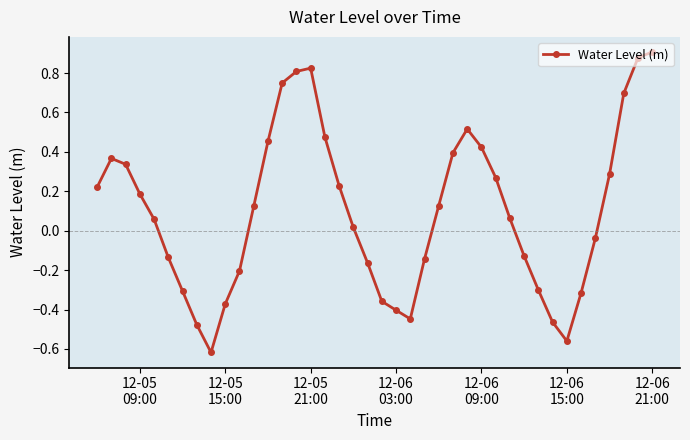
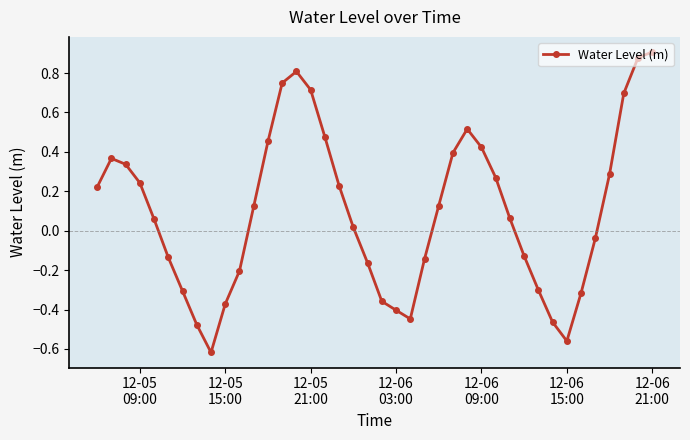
  {
-   "12-05 09:00": 0.19,
+   "12-05 09:00": 0.24,
    "12-05 15:00": -0.37,
-   "12-05 21:00": 0.82,
+   "12-05 21:00": 0.71,
    "12-06 03:00": -0.40,
    "12-06 09:00": 0.42,
    "12-06 15:00": -0.56
  }
